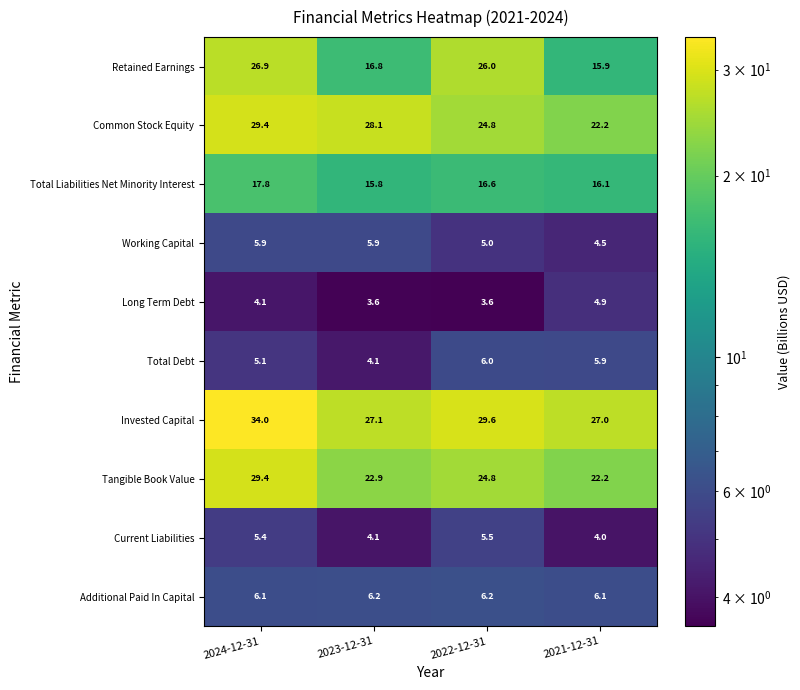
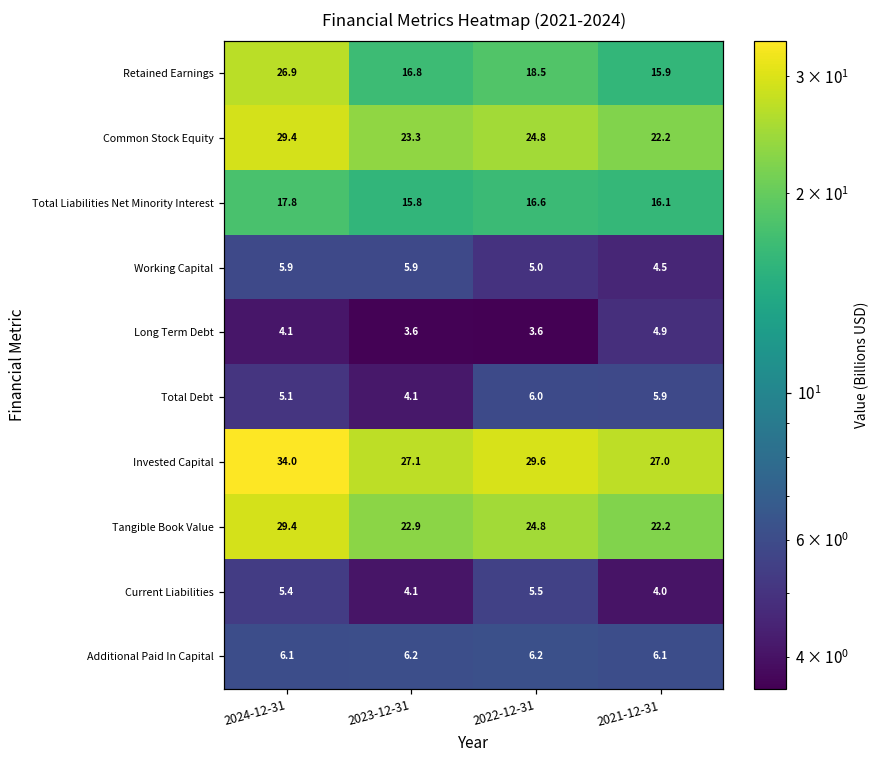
  {
    "Retained Earnings": {
      "2024-12-31": 26.9,
      "2023-12-31": 16.8,
-     "2022-12-31": 26.0,
+     "2022-12-31": 18.5,
      "2021-12-31": 15.9
    },
    "Common Stock Equity": {
      "2024-12-31": 29.4,
-     "2023-12-31": 28.1,
+     "2023-12-31": 23.3,
      "2022-12-31": 24.8,
      "2021-12-31": 22.2
    },
    "Total Liabilities Net Minority Interest": {
      "2024-12-31": 17.8,
      "2023-12-31": 15.8,
      "2022-12-31": 16.6,
      "2021-12-31": 16.1
    },
    "Working Capital": {
      "2024-12-31": 5.9,
      "2023-12-31": 5.9,
      "2022-12-31": 5.0,
      "2021-12-31": 4.5
    },
    "Long Term Debt": {
      "2024-12-31": 4.1,
      "2023-12-31": 3.6,
      "2022-12-31": 3.6,
      "2021-12-31": 4.9
    },
    "Total Debt": {
      "2024-12-31": 5.1,
      "2023-12-31": 4.1,
      "2022-12-31": 6.0,
      "2021-12-31": 5.9
    },
    "Invested Capital": {
      "2024-12-31": 34.0,
      "2023-12-31": 27.1,
      "2022-12-31": 29.6,
      "2021-12-31": 27.0
    },
    "Tangible Book Value": {
      "2024-12-31": 29.4,
      "2023-12-31": 22.9,
      "2022-12-31": 24.8,
      "2021-12-31": 22.2
    },
    "Current Liabilities": {
      "2024-12-31": 5.4,
      "2023-12-31": 4.1,
      "2022-12-31": 5.5,
      "2021-12-31": 4.0
    },
    "Additional Paid In Capital": {
      "2024-12-31": 6.1,
      "2023-12-31": 6.2,
      "2022-12-31": 6.2,
      "2021-12-31": 6.1
    }
  }
